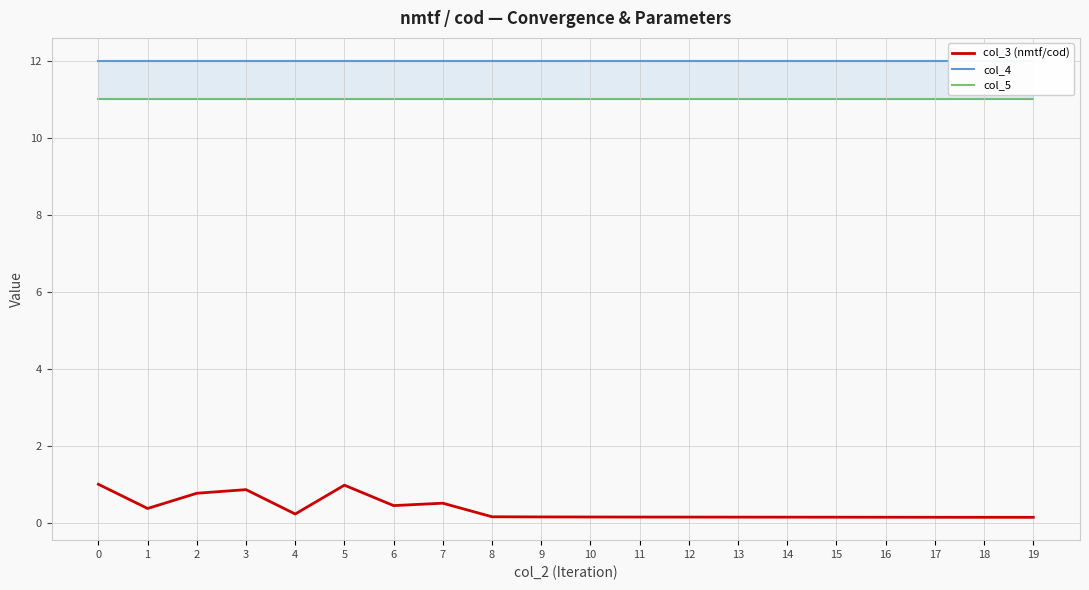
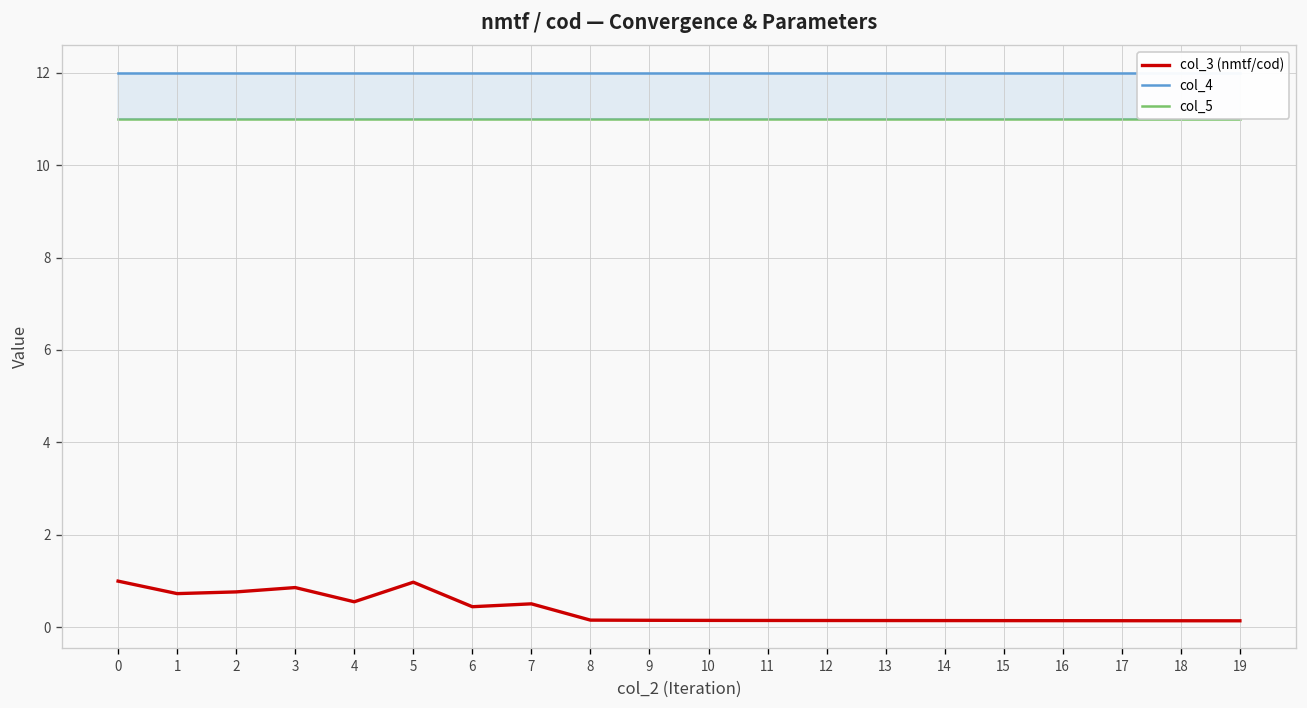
  {
    "col_3 (nmtf/cod)": {
      "0": 1.0,
-     "1": 0.4,
+     "1": 0.7,
      "2": 0.8,
      "3": 0.9,
-     "4": 0.2,
+     "4": 0.5,
      "5": 1.0,
      "6": 0.4,
      "7": 0.5,
      "8": 0.2,
      "9": 0.1,
      "10": 0.1,
      "11": 0.1,
      "12": 0.1,
      "13": 0.1,
      "14": 0.1,
      "15": 0.1,
      "16": 0.1,
      "17": 0.1,
      "18": 0.1,
      "19": 0.1
    },
    "col_4": {
      "0": 12.0,
      "1": 12.0,
      "2": 12.0,
      "3": 12.0,
      "4": 12.0,
      "5": 12.0,
      "6": 12.0,
      "7": 12.0,
      "8": 12.0,
      "9": 12.0,
      "10": 12.0,
      "11": 12.0,
      "12": 12.0,
      "13": 12.0,
      "14": 12.0,
      "15": 12.0,
      "16": 12.0,
      "17": 12.0
    },
    "col_5": {
      "0": 11.0,
      "1": 11.0,
      "2": 11.0,
      "3": 11.0,
      "4": 11.0,
      "5": 11.0,
      "6": 11.0,
      "7": 11.0,
      "8": 11.0,
      "9": 11.0,
      "10": 11.0,
      "11": 11.0,
      "12": 11.0,
      "13": 11.0,
      "14": 11.0,
      "15": 11.0,
      "16": 11.0,
      "17": 11.0,
      "18": 11.0,
      "19": 11.0
    }
  }
